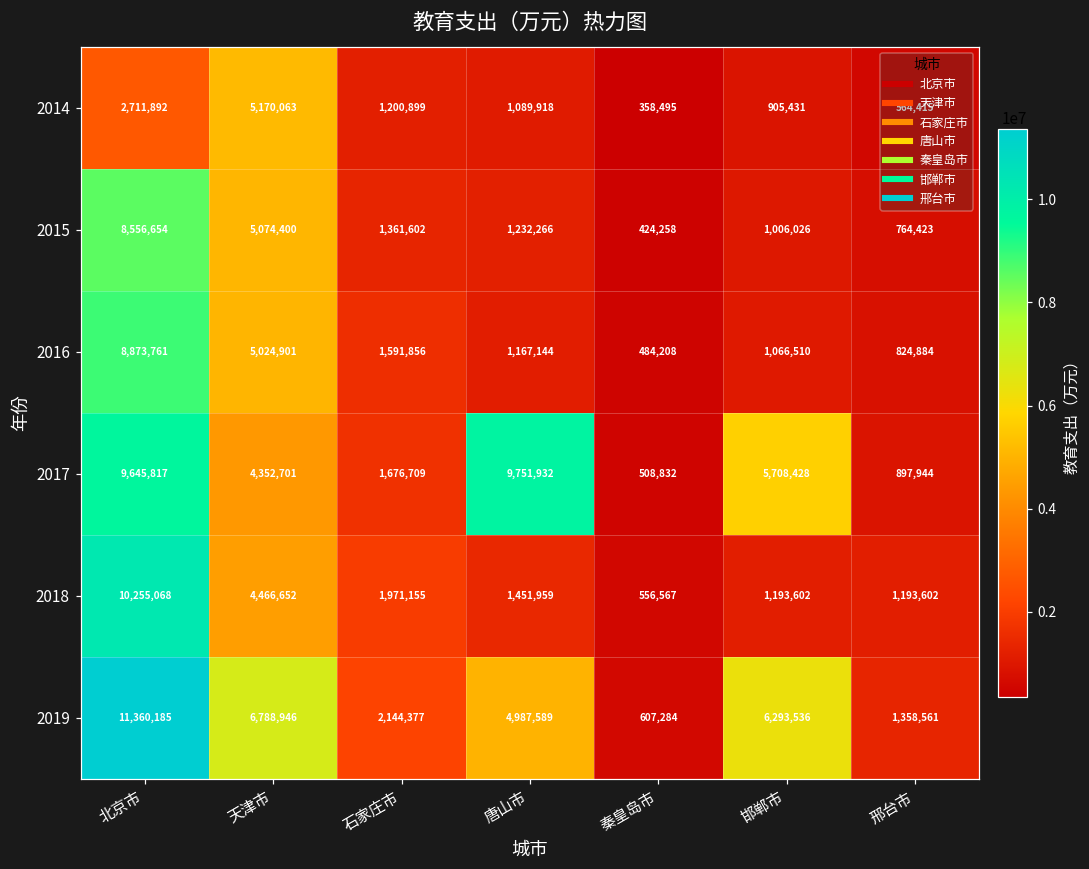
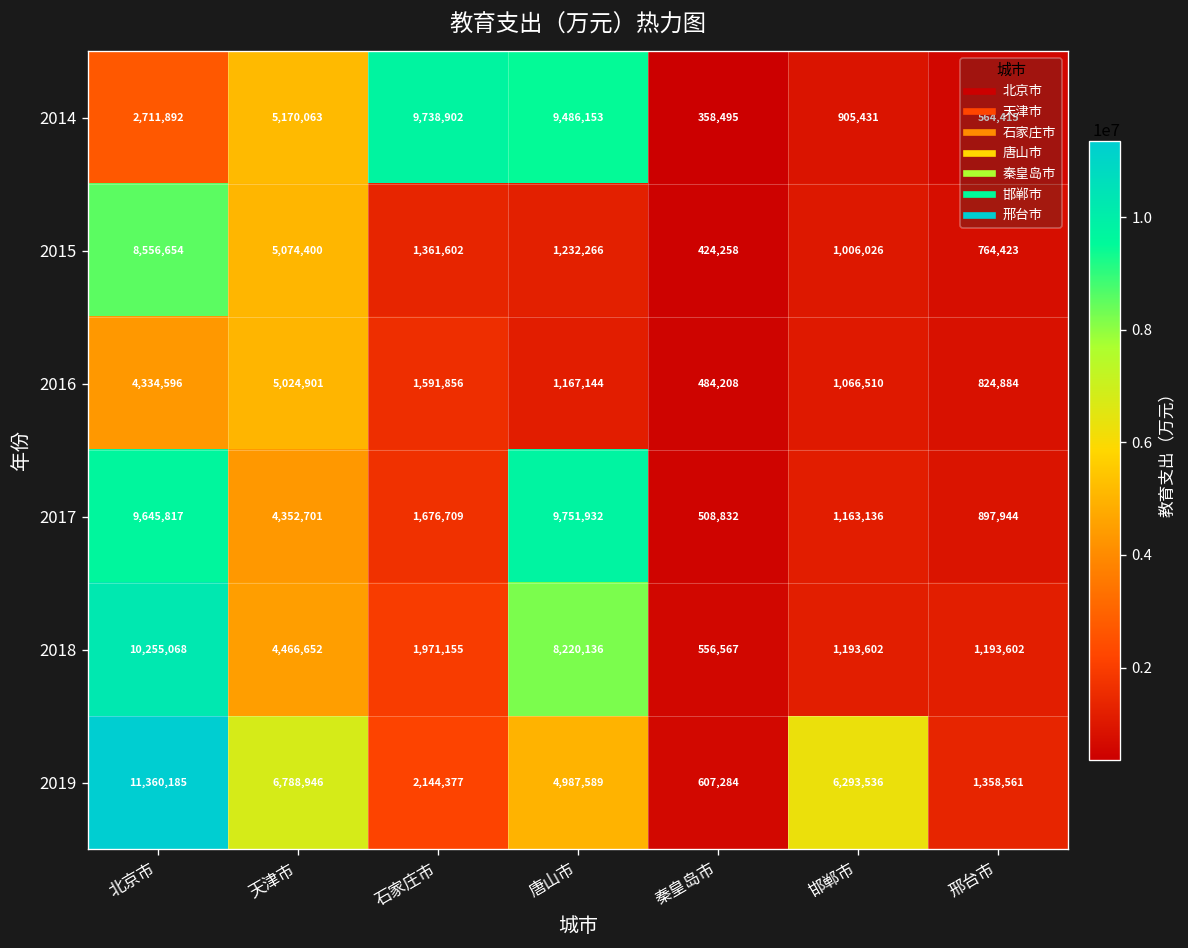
  {
    "2014": {
      "北京市": "2,711,892",
      "天津市": "5,170,063",
-     "石家庄市": "1,200,899",
-     "唐山市": "1,089,918",
+     "石家庄市": "9,738,902",
+     "唐山市": "9,486,153",
      "秦皇岛市": "358,495",
      "邯郸市": "905,431"
    },
    "2015": {
      "北京市": "8,556,654",
      "天津市": "5,074,400",
      "石家庄市": "1,361,602",
      "唐山市": "1,232,266",
      "秦皇岛市": "424,258",
      "邯郸市": "1,006,026",
      "邢台市": "764,423"
    },
    "2016": {
-     "北京市": "8,873,761",
+     "北京市": "4,334,596",
      "天津市": "5,024,901",
      "石家庄市": "1,591,856",
      "唐山市": "1,167,144",
      "秦皇岛市": "484,208",
      "邯郸市": "1,066,510",
      "邢台市": "824,884"
    },
    "2017": {
      "北京市": "9,645,817",
      "天津市": "4,352,701",
      "石家庄市": "1,676,709",
      "唐山市": "9,751,932",
      "秦皇岛市": "508,832",
-     "邯郸市": "5,708,428",
+     "邯郸市": "1,163,136",
      "邢台市": "897,944"
    },
    "2018": {
      "北京市": "10,255,068",
      "天津市": "4,466,652",
      "石家庄市": "1,971,155",
-     "唐山市": "1,451,959",
+     "唐山市": "8,220,136",
      "秦皇岛市": "556,567",
      "邯郸市": "1,193,602",
      "邢台市": "1,193,602"
    },
    "2019": {
      "北京市": "11,360,185",
      "天津市": "6,788,946",
      "石家庄市": "2,144,377",
      "唐山市": "4,987,589",
      "秦皇岛市": "607,284",
      "邯郸市": "6,293,536",
      "邢台市": "1,358,561"
    }
  }
